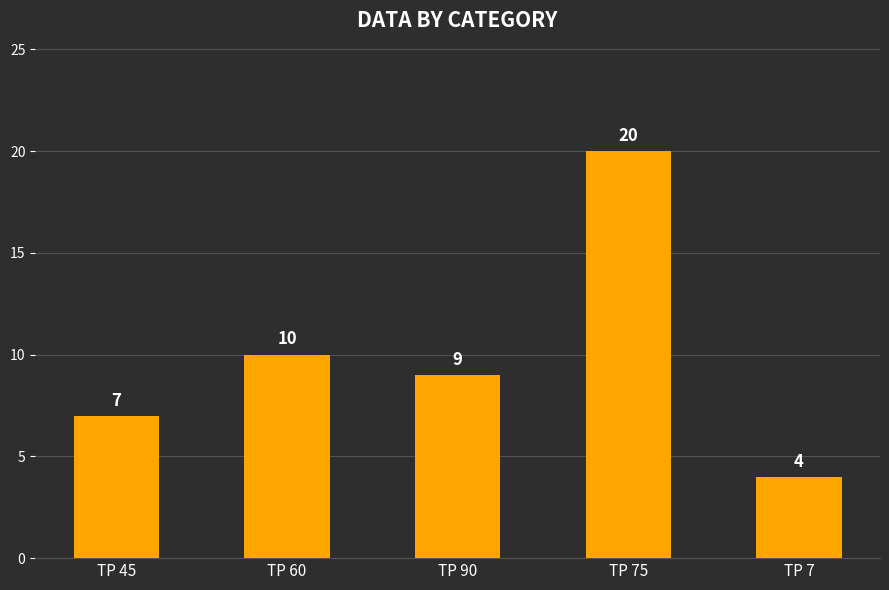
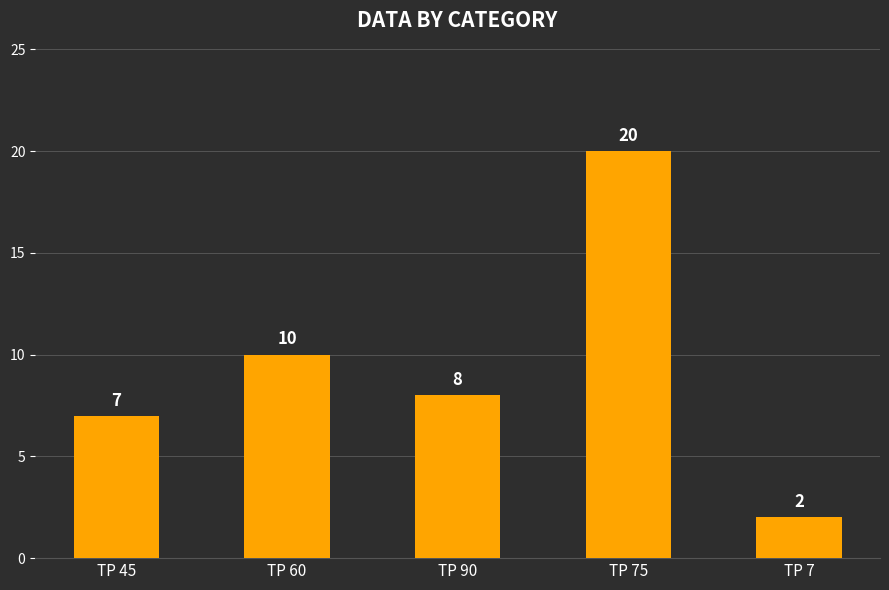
  {
    "TP 45": 7,
    "TP 60": 10,
-   "TP 90": 9,
+   "TP 90": 8,
    "TP 75": 20,
-   "TP 7": 4
+   "TP 7": 2
  }
